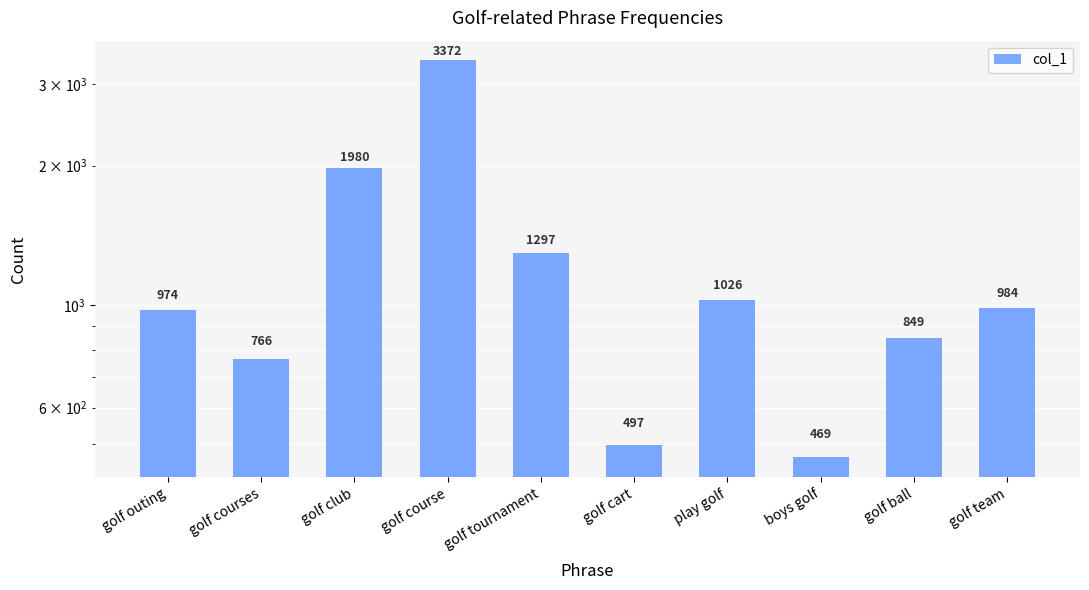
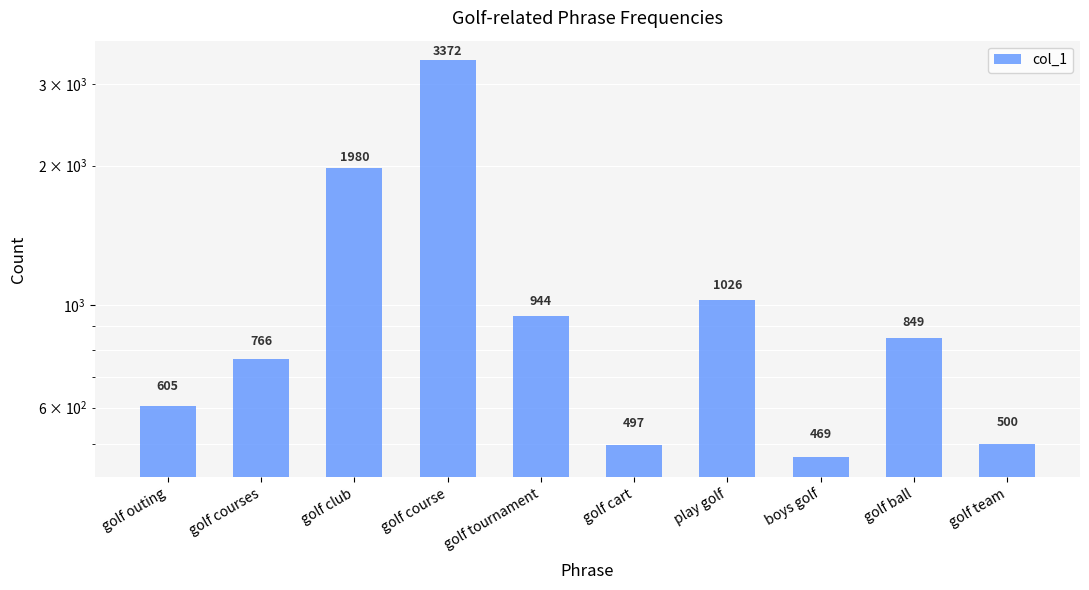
  {
-   "golf outing": 974,
+   "golf outing": 605,
    "golf courses": 766,
    "golf club": 1980,
    "golf course": 3372,
-   "golf tournament": 1297,
+   "golf tournament": 944,
    "golf cart": 497,
    "play golf": 1026,
    "boys golf": 469,
    "golf ball": 849,
-   "golf team": 984
+   "golf team": 500
  }
